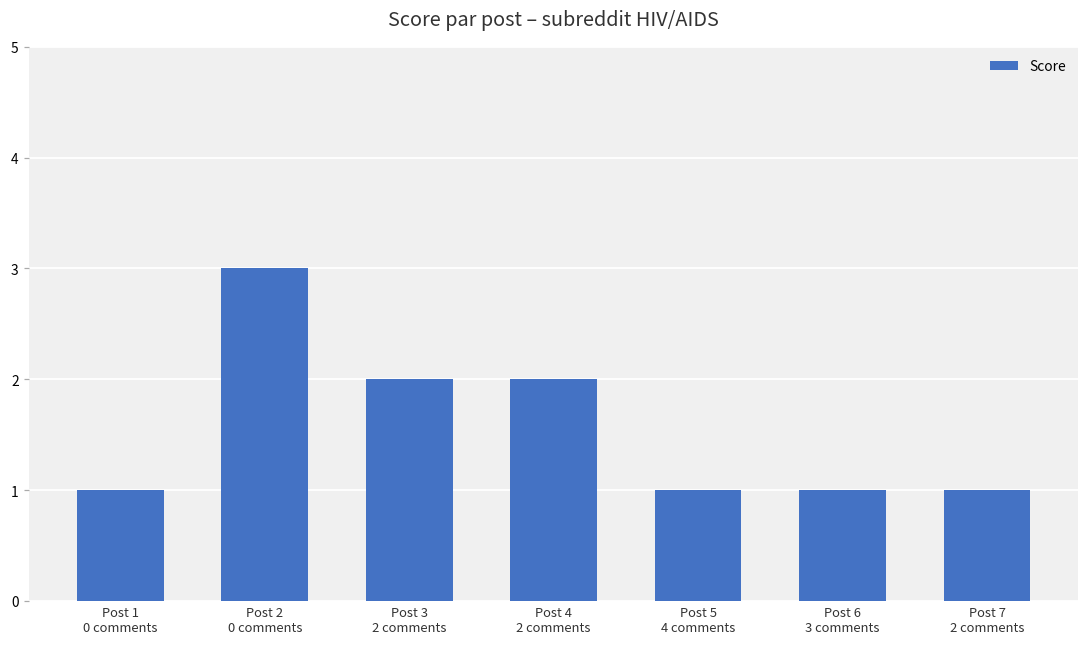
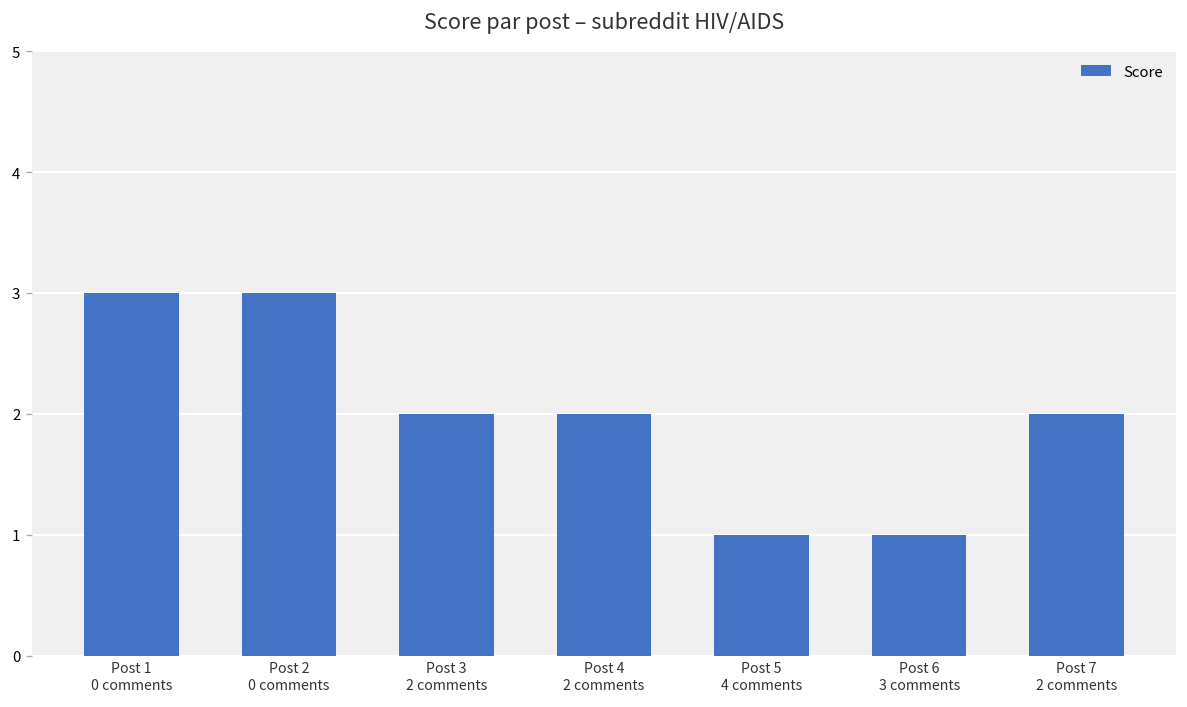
  {
-   "Post 1 0 comments": 1,
+   "Post 1 0 comments": 3,
    "Post 2 0 comments": 3,
    "Post 3 2 comments": 2,
    "Post 4 2 comments": 2,
    "Post 5 4 comments": 1,
    "Post 6 3 comments": 1,
-   "Post 7 2 comments": 1
+   "Post 7 2 comments": 2
  }
